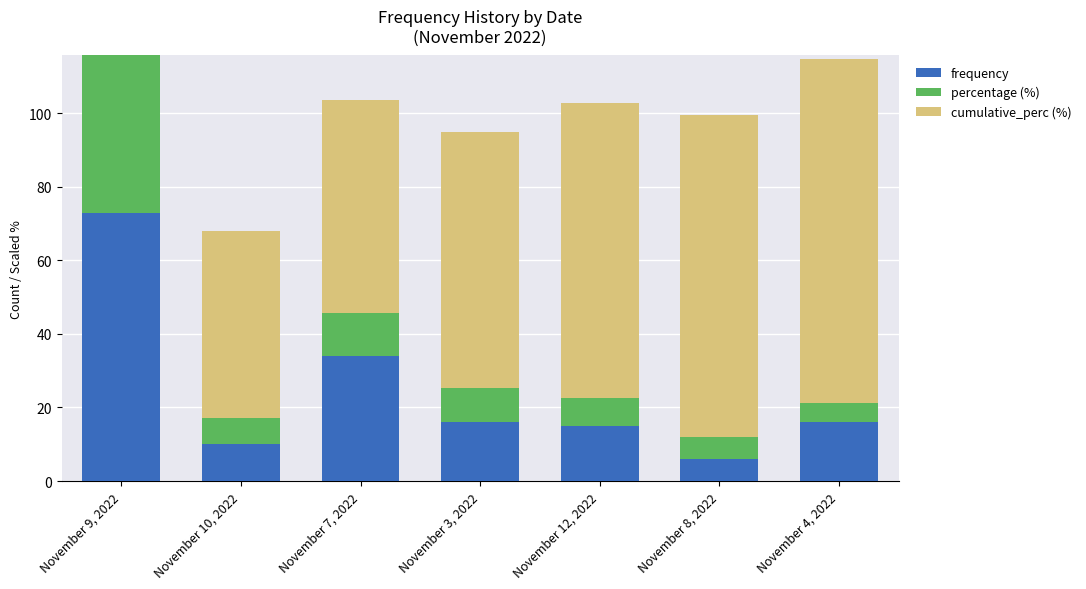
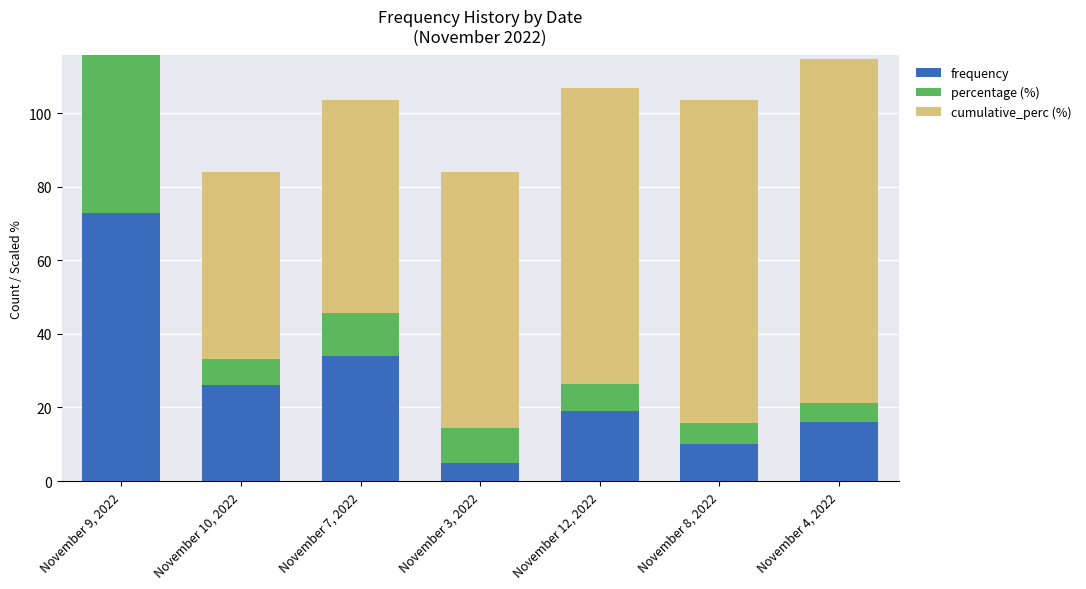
  {
    "frequency": {
      "November 9, 2022": 73,
-     "November 10, 2022": 10,
+     "November 10, 2022": 26,
      "November 7, 2022": 34,
-     "November 3, 2022": 16,
-     "November 12, 2022": 15,
-     "November 8, 2022": 6,
+     "November 3, 2022": 5,
+     "November 12, 2022": 19,
+     "November 8, 2022": 10,
      "November 4, 2022": 16
    },
    "percentage (%)": {
      "November 9, 2022": 43,
      "November 10, 2022": 7,
      "November 7, 2022": 12,
      "November 3, 2022": 9,
      "November 12, 2022": 7,
      "November 8, 2022": 6,
      "November 4, 2022": 5
    },
    "cumulative_perc (%)": {
      "November 9, 2022": 0,
      "November 10, 2022": 51,
      "November 7, 2022": 58,
      "November 3, 2022": 70,
      "November 12, 2022": 80,
      "November 8, 2022": 88,
      "November 4, 2022": 94
    }
  }
